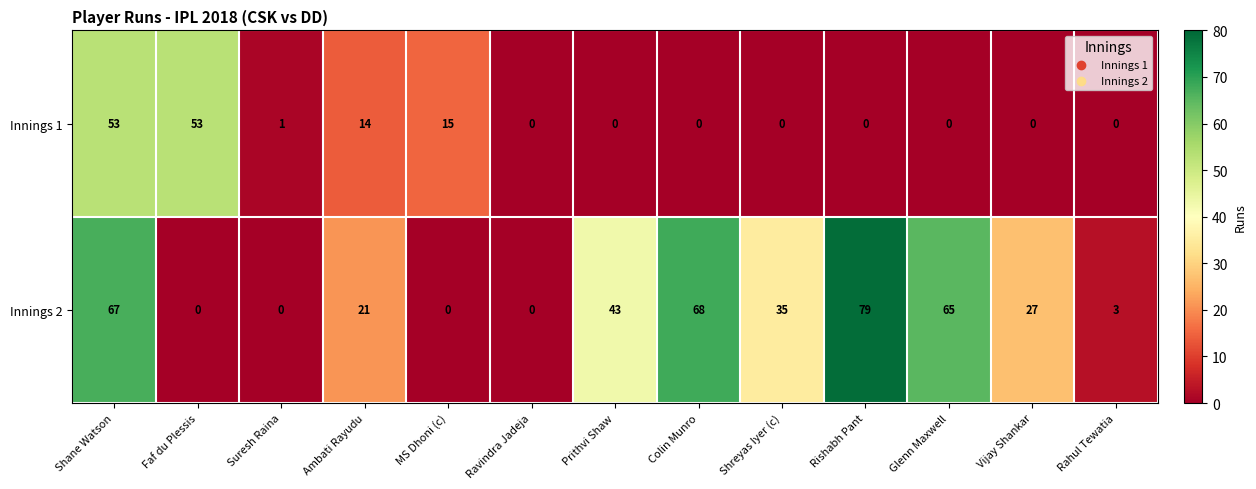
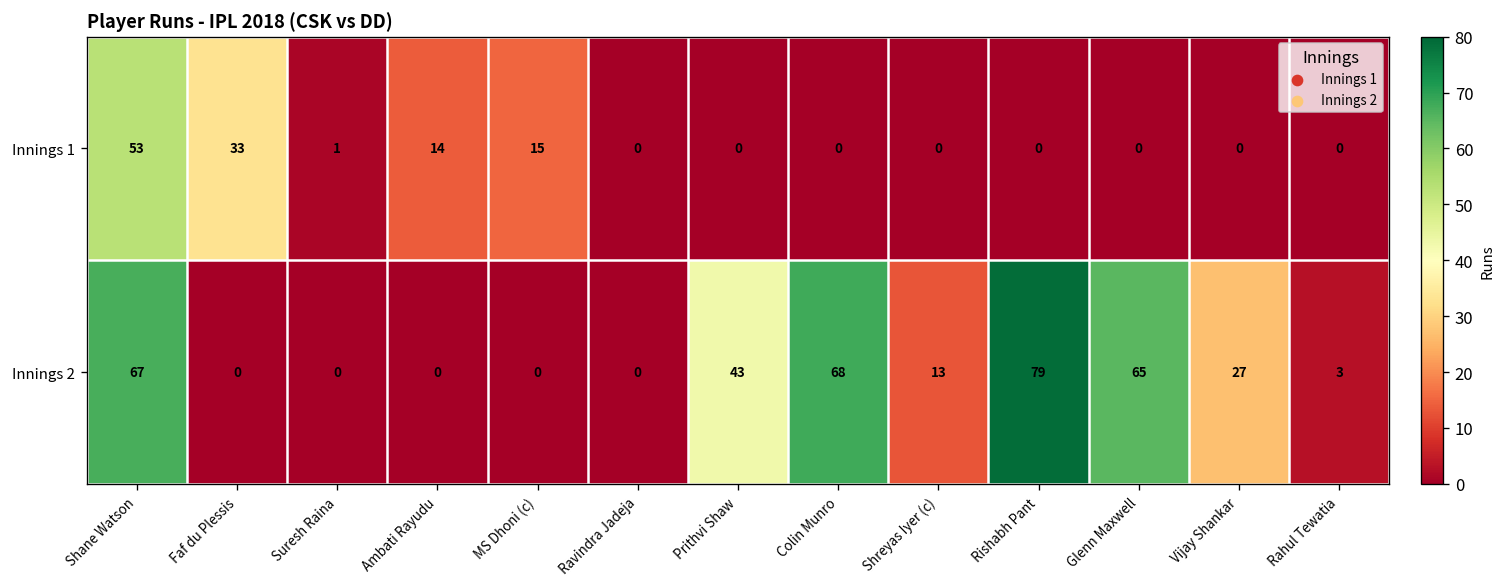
  {
    "Innings 1": {
      "Shane Watson": 53,
-     "Faf du Plessis": 53,
+     "Faf du Plessis": 33,
      "Suresh Raina": 1,
      "Ambati Rayudu": 14,
      "MS Dhoni (c)": 15,
      "Ravindra Jadeja": 0,
      "Prithvi Shaw": 0,
      "Colin Munro": 0,
      "Shreyas Iyer (c)": 0,
      "Rishabh Pant": 0,
      "Glenn Maxwell": 0,
      "Vijay Shankar": 0,
      "Rahul Tewatia": 0
    },
    "Innings 2": {
      "Shane Watson": 67,
      "Faf du Plessis": 0,
      "Suresh Raina": 0,
-     "Ambati Rayudu": 21,
+     "Ambati Rayudu": 0,
      "MS Dhoni (c)": 0,
      "Ravindra Jadeja": 0,
      "Prithvi Shaw": 43,
      "Colin Munro": 68,
-     "Shreyas Iyer (c)": 35,
+     "Shreyas Iyer (c)": 13,
      "Rishabh Pant": 79,
      "Glenn Maxwell": 65,
      "Vijay Shankar": 27,
      "Rahul Tewatia": 3
    }
  }
